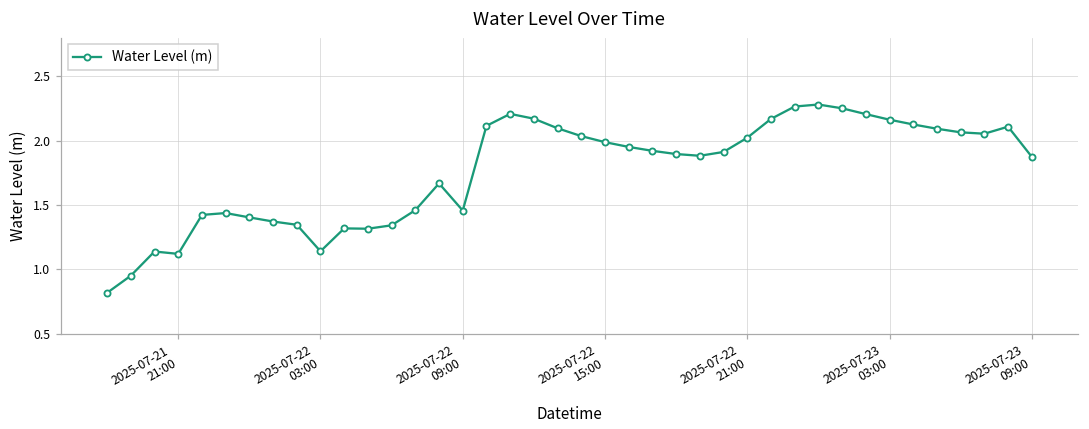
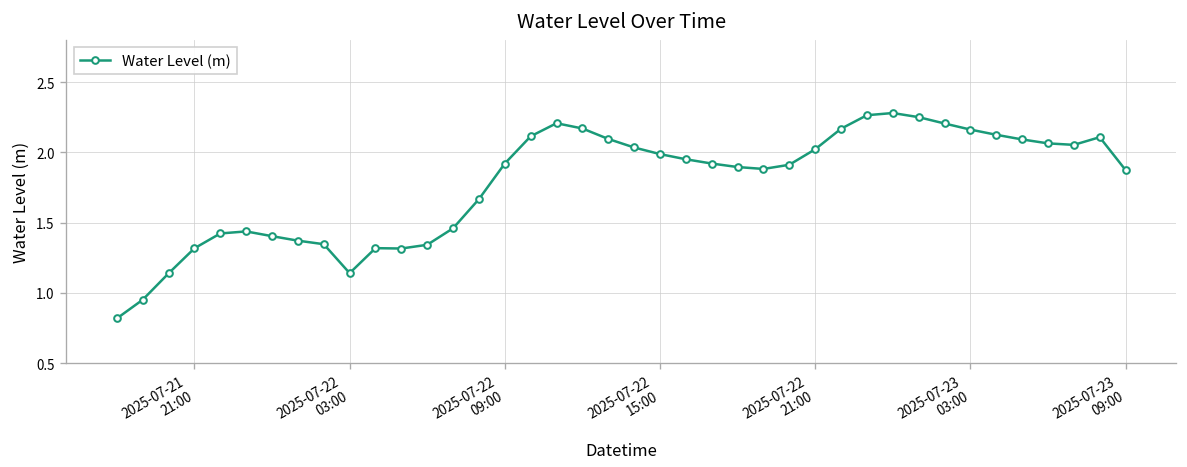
  {
-   "2025-07-21 21:00": 1.12,
+   "2025-07-21 21:00": 1.32,
    "2025-07-22 03:00": 1.14,
-   "2025-07-22 09:00": 1.46,
+   "2025-07-22 09:00": 1.92,
    "2025-07-22 15:00": 1.99,
    "2025-07-22 21:00": 2.02,
    "2025-07-23 03:00": 2.16,
    "2025-07-23 09:00": 1.87
  }
